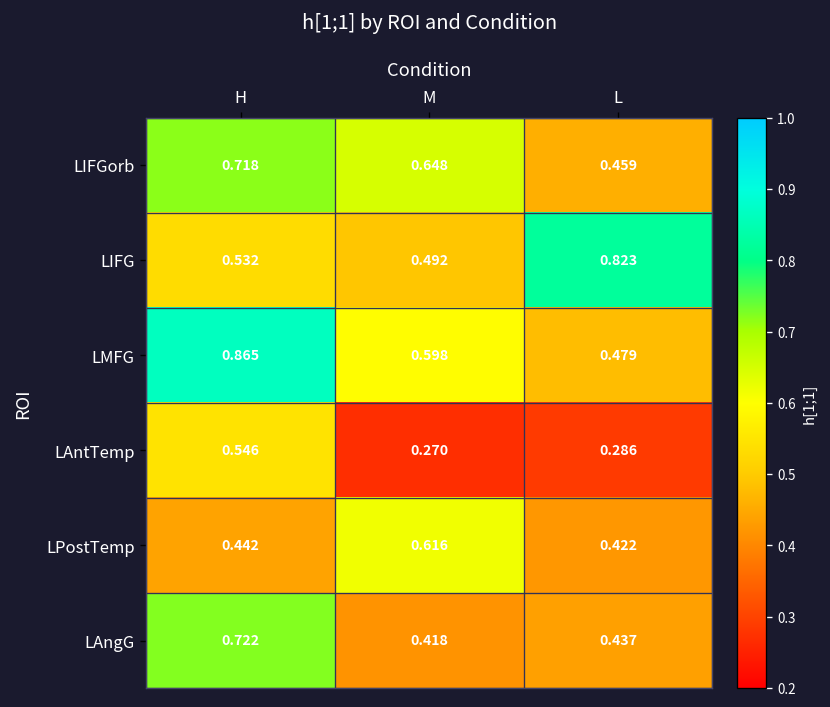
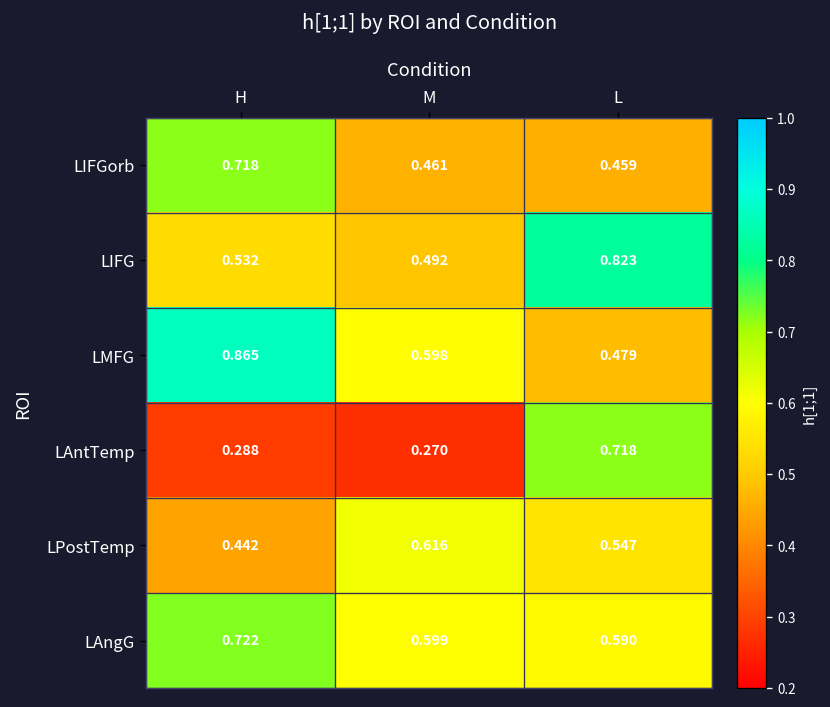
  {
    "LIFGorb": {
      "H": 0.718,
-     "M": 0.648,
+     "M": 0.461,
      "L": 0.459
    },
    "LIFG": {
      "H": 0.532,
      "M": 0.492,
      "L": 0.823
    },
    "LMFG": {
      "H": 0.865,
      "M": 0.598,
      "L": 0.479
    },
    "LAntTemp": {
-     "H": 0.546,
+     "H": 0.288,
      "M": 0.270,
-     "L": 0.286
+     "L": 0.718
    },
    "LPostTemp": {
      "H": 0.442,
      "M": 0.616,
-     "L": 0.422
+     "L": 0.547
    },
    "LAngG": {
      "H": 0.722,
-     "M": 0.418,
-     "L": 0.437
+     "M": 0.599,
+     "L": 0.590
    }
  }
